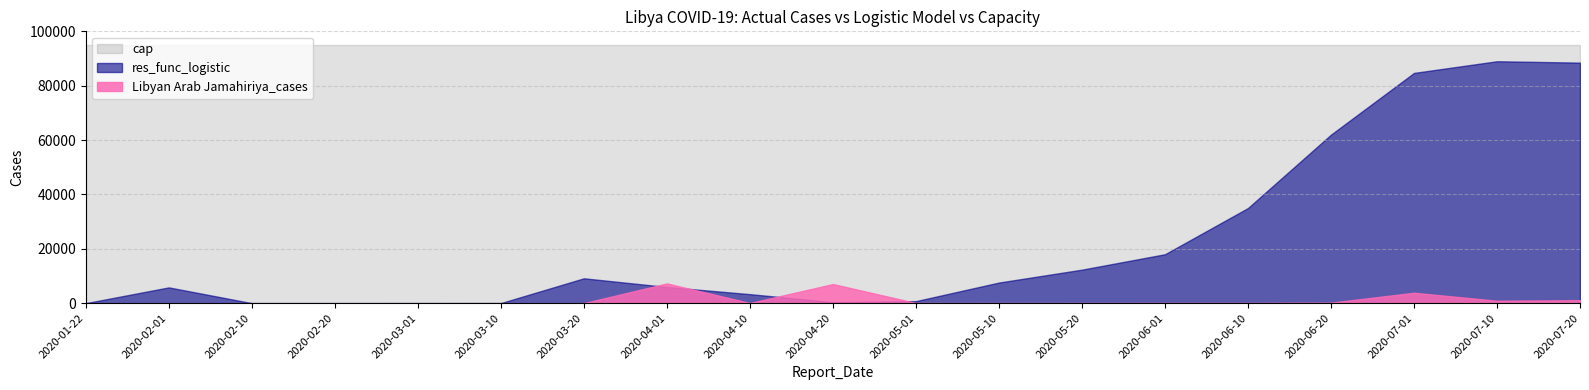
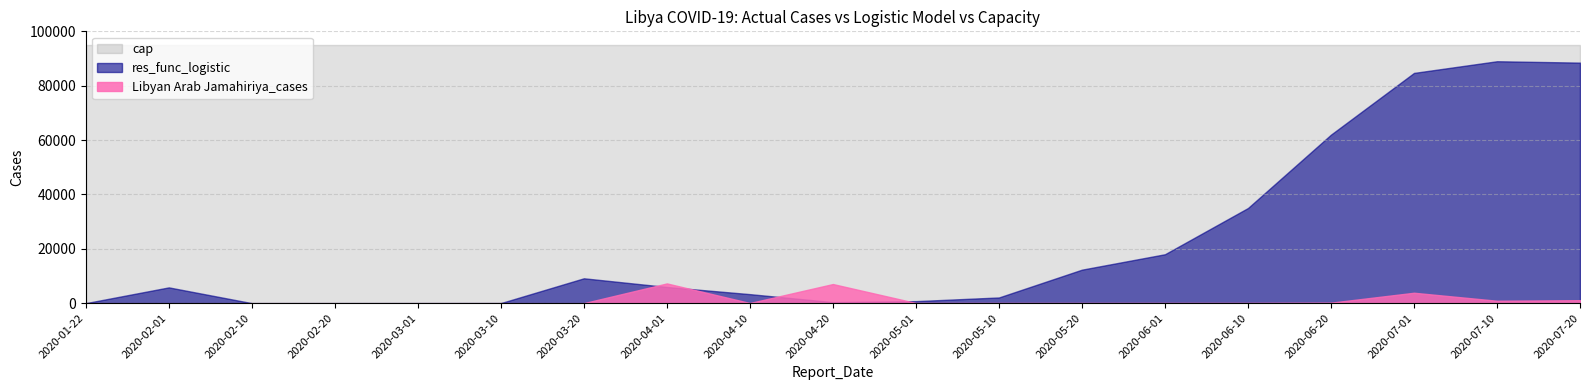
  {
    "cap": {
      "2020-01-22": 95000,
      "2020-02-20": 95000,
      "2020-03-01": 95000,
      "2020-03-10": 95000,
      "2020-03-20": 95000,
      "2020-04-01": 95000,
      "2020-04-10": 95000,
      "2020-04-20": 95000,
      "2020-05-01": 95000,
      "2020-05-10": 95000,
      "2020-05-20": 95000,
      "2020-06-01": 95000,
      "2020-06-10": 95000,
      "2020-06-20": 95000,
      "2020-07-01": 95000,
      "2020-07-10": 95000,
      "2020-07-20": 95000
    },
    "res_func_logistic": {
      "2020-02-01": 6000,
      "2020-03-20": 9000,
      "2020-04-01": 6000,
      "2020-04-10": 3000,
-     "2020-05-10": 8000,
+     "2020-05-10": 2000,
      "2020-05-20": 12000,
      "2020-06-01": 18000,
      "2020-06-10": 35000,
      "2020-06-20": 62000,
      "2020-07-01": 85000,
      "2020-07-10": 89000,
      "2020-07-20": 88000
    },
    "Libyan Arab Jamahiriya_cases": {
      "2020-02-01": 0,
      "2020-04-01": 7000,
      "2020-04-20": 7000,
      "2020-07-01": 4000,
      "2020-07-20": 1000
    }
  }
